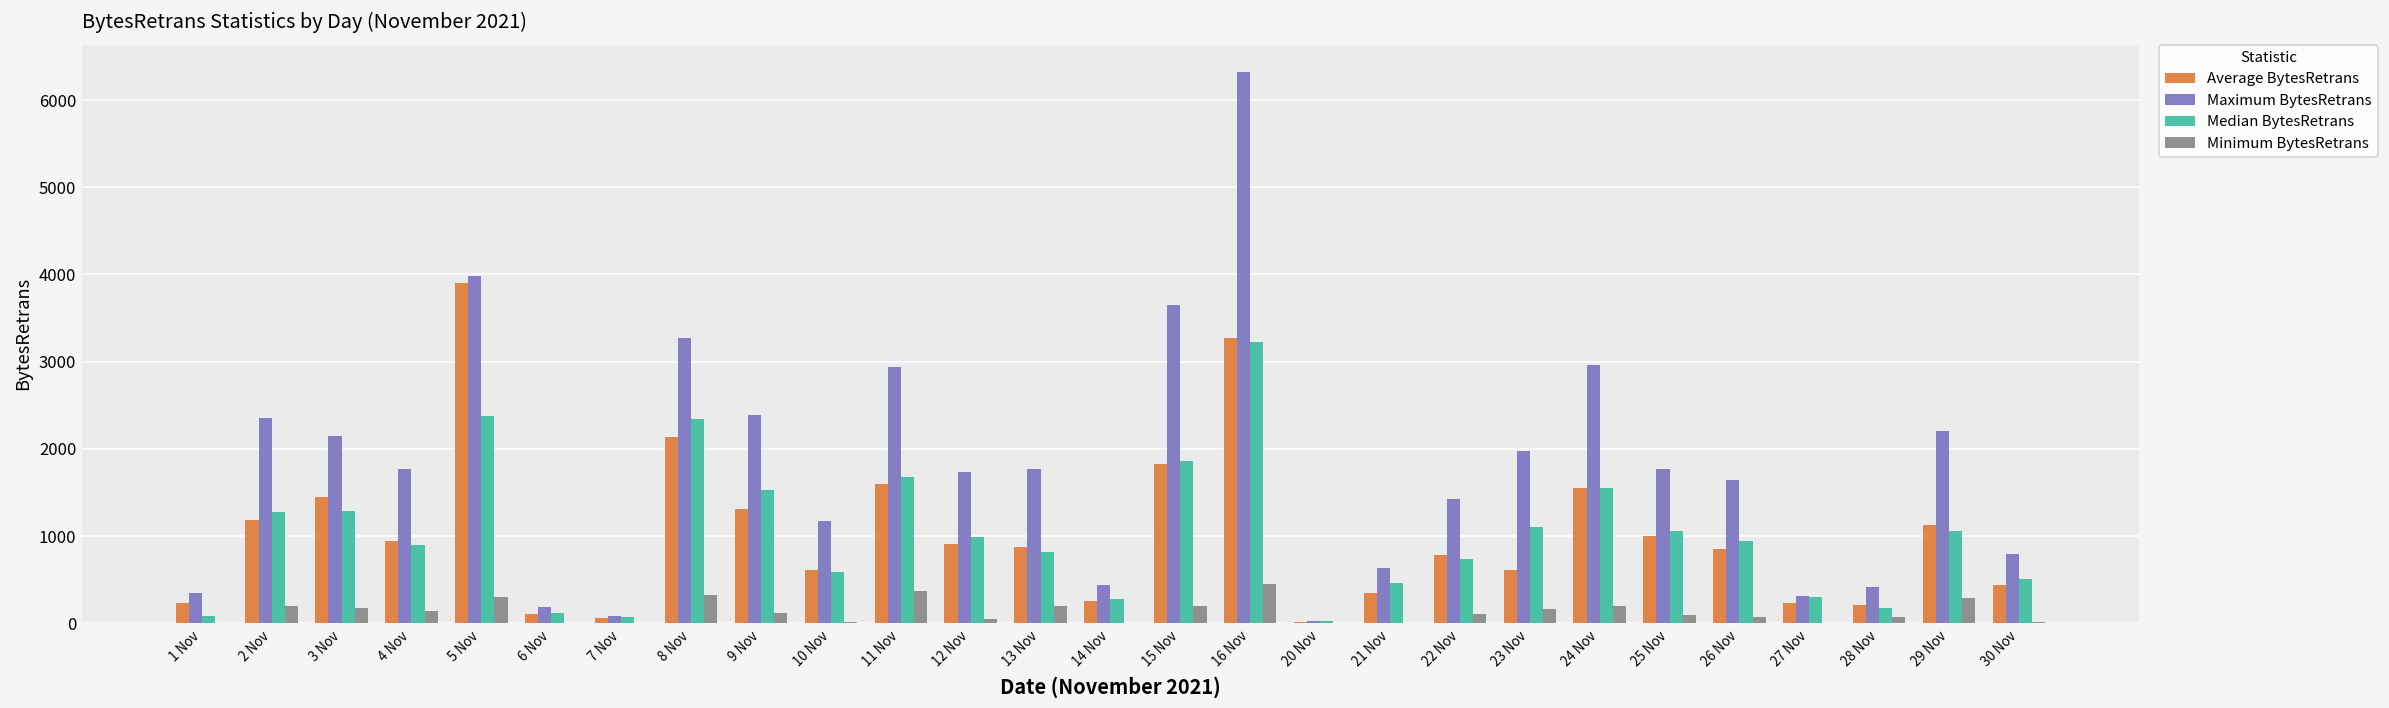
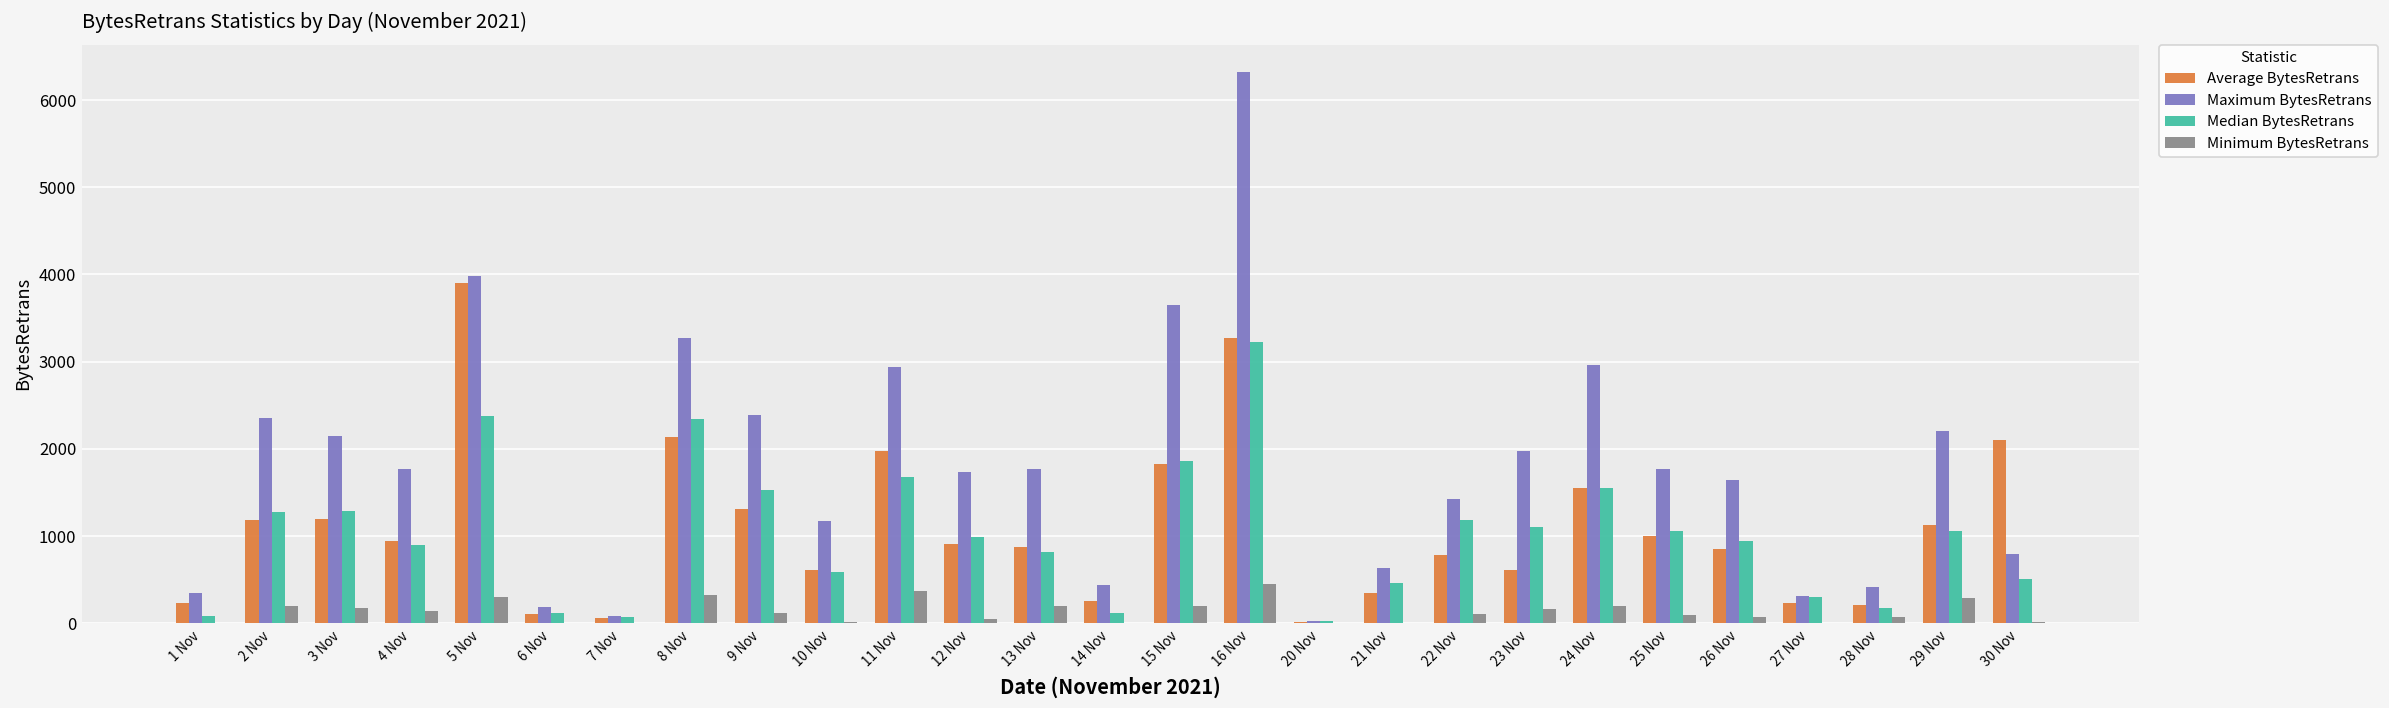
  {
    "Average BytesRetrans": {
      "1 Nov": 200,
      "2 Nov": 1200,
-     "3 Nov": 1500,
+     "3 Nov": 1200,
      "4 Nov": 900,
      "5 Nov": 3900,
      "6 Nov": 100,
      "7 Nov": 100,
      "8 Nov": 2100,
      "9 Nov": 1300,
      "10 Nov": 600,
-     "11 Nov": 1600,
+     "11 Nov": 2000,
      "12 Nov": 900,
      "13 Nov": 900,
      "14 Nov": 300,
      "15 Nov": 1800,
      "16 Nov": 3300,
      "21 Nov": 300,
      "22 Nov": 800,
      "23 Nov": 600,
      "24 Nov": 1600,
      "25 Nov": 1000,
      "26 Nov": 900,
      "27 Nov": 200,
      "28 Nov": 200,
      "29 Nov": 1100,
-     "30 Nov": 400
+     "30 Nov": 2100
    },
    "Maximum BytesRetrans": {
      "1 Nov": 300,
      "2 Nov": 2300,
      "3 Nov": 2100,
      "4 Nov": 1800,
      "5 Nov": 4000,
      "6 Nov": 200,
      "7 Nov": 100,
      "8 Nov": 3300,
      "9 Nov": 2400,
      "10 Nov": 1200,
      "11 Nov": 2900,
      "12 Nov": 1700,
      "13 Nov": 1800,
      "14 Nov": 400,
      "15 Nov": 3700,
      "16 Nov": 6300,
      "21 Nov": 600,
      "22 Nov": 1400,
      "23 Nov": 2000,
      "24 Nov": 3000,
      "25 Nov": 1800,
      "26 Nov": 1600,
      "27 Nov": 300,
      "28 Nov": 400,
      "29 Nov": 2200,
      "30 Nov": 800
    },
    "Median BytesRetrans": {
      "1 Nov": 100,
      "2 Nov": 1300,
      "3 Nov": 1300,
      "4 Nov": 900,
      "5 Nov": 2400,
      "6 Nov": 100,
      "7 Nov": 100,
      "8 Nov": 2300,
      "9 Nov": 1500,
      "10 Nov": 600,
      "11 Nov": 1700,
      "12 Nov": 1000,
      "13 Nov": 800,
-     "14 Nov": 300,
+     "14 Nov": 100,
      "15 Nov": 1900,
      "16 Nov": 3200,
      "21 Nov": 500,
-     "22 Nov": 700,
+     "22 Nov": 1200,
      "23 Nov": 1100,
      "24 Nov": 1600,
      "25 Nov": 1100,
      "26 Nov": 900,
      "27 Nov": 300,
      "28 Nov": 200,
      "29 Nov": 1100,
      "30 Nov": 500
    },
    "Minimum BytesRetrans": {
      "1 Nov": 0,
      "2 Nov": 200,
      "3 Nov": 200,
      "4 Nov": 100,
      "5 Nov": 300,
      "6 Nov": 0,
      "7 Nov": 0,
      "8 Nov": 300,
      "9 Nov": 100,
      "11 Nov": 400,
      "12 Nov": 0,
      "13 Nov": 200,
      "14 Nov": 0,
      "15 Nov": 200,
      "16 Nov": 500,
      "20 Nov": 0,
      "21 Nov": 0,
      "22 Nov": 100,
      "23 Nov": 200,
      "24 Nov": 200,
      "25 Nov": 100,
      "26 Nov": 100,
      "27 Nov": 0,
      "28 Nov": 100,
      "29 Nov": 300
    }
  }
